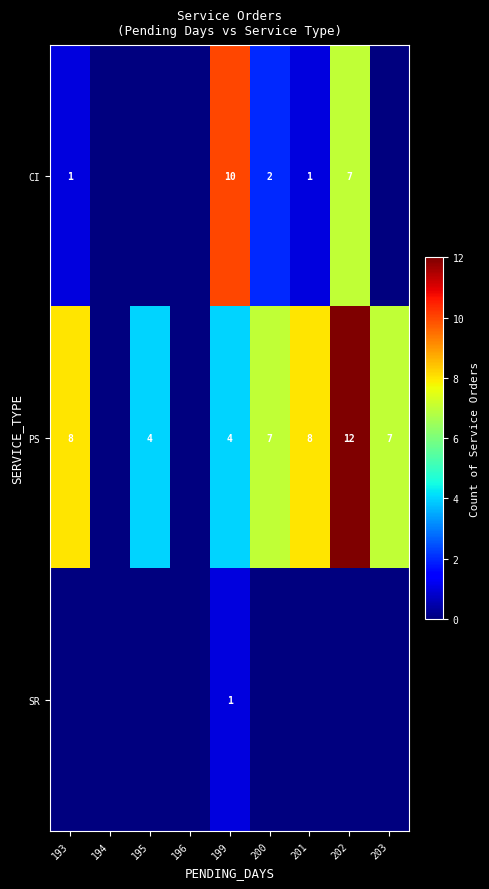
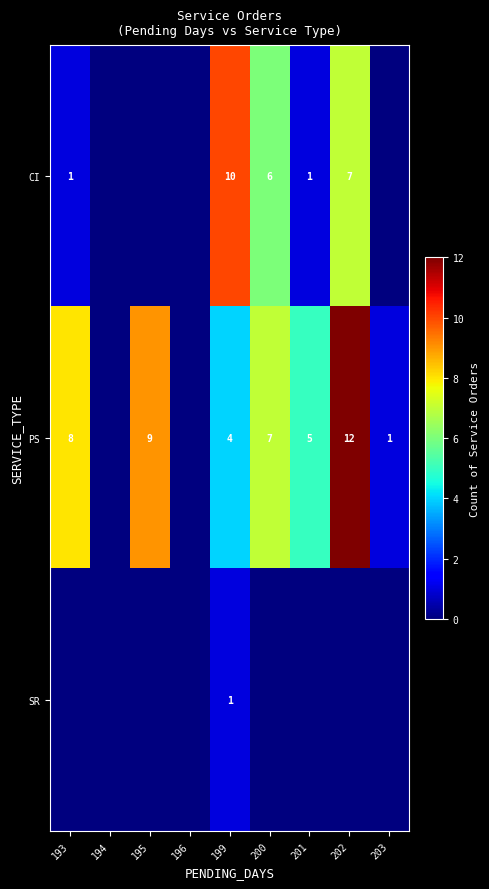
  {
    "CI": {
      "193": 1,
      "199": 10,
-     "200": 2,
+     "200": 6,
      "201": 1,
      "202": 7
    },
    "PS": {
      "193": 8,
-     "195": 4,
+     "195": 9,
      "199": 4,
      "200": 7,
-     "201": 8,
+     "201": 5,
      "202": 12,
-     "203": 7
+     "203": 1
    },
    "SR": {
      "199": 1
    }
  }
